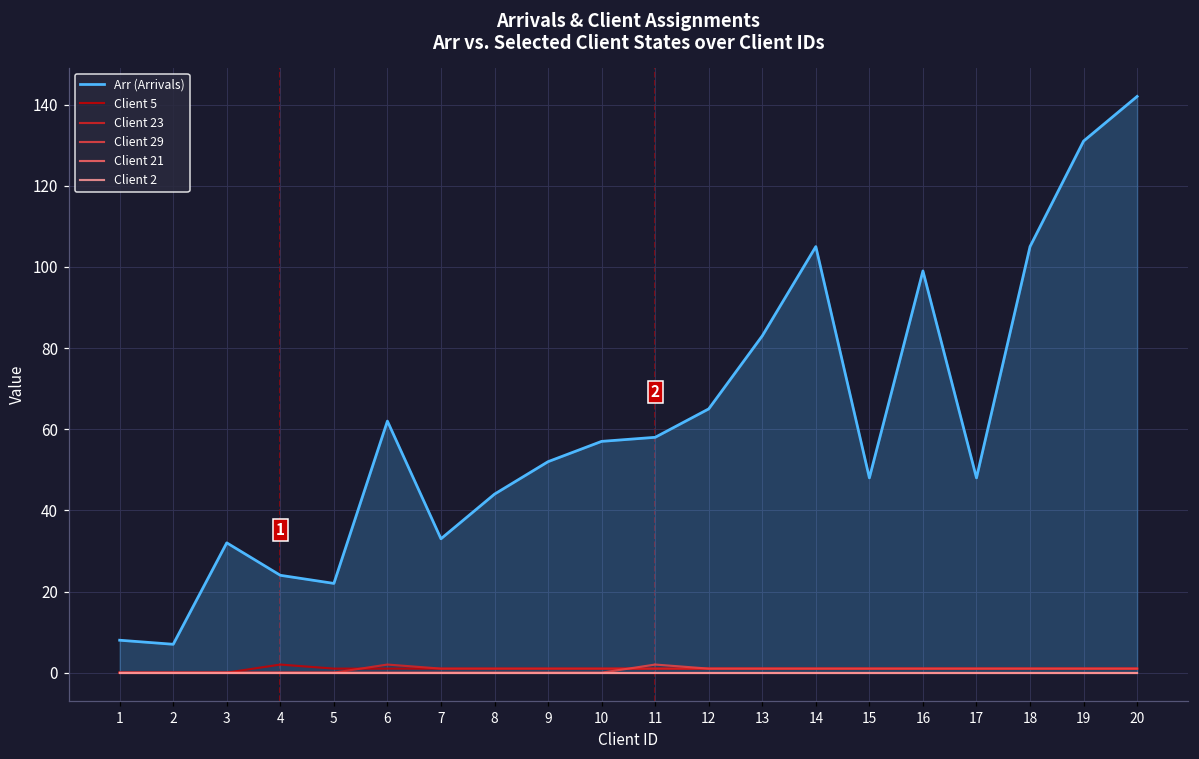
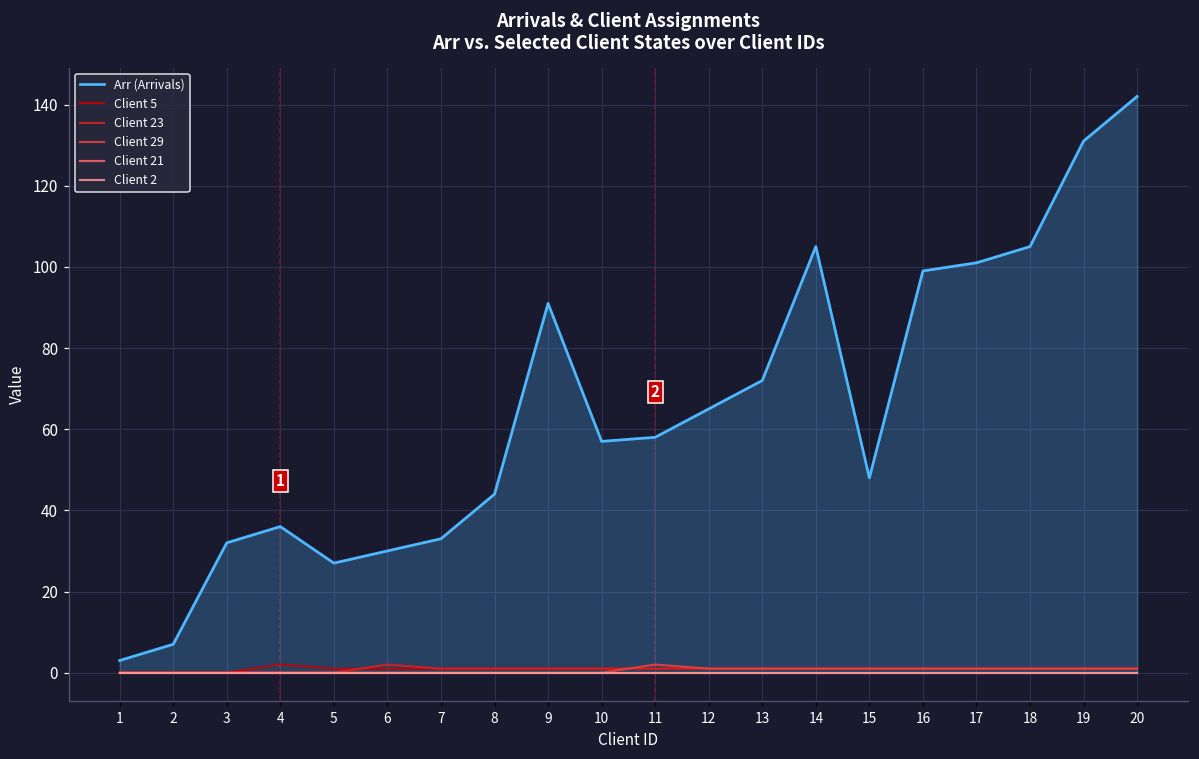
  {
    "Arr (Arrivals)": {
-     "1": 8,
+     "1": 3,
      "2": 7,
      "3": 32,
-     "4": 24,
-     "5": 22,
-     "6": 62,
+     "4": 36,
+     "5": 27,
+     "6": 30,
      "7": 33,
      "8": 44,
-     "9": 52,
+     "9": 91,
      "10": 57,
      "11": 58,
      "12": 65,
-     "13": 83,
+     "13": 72,
      "14": 105,
      "15": 48,
      "16": 99,
-     "17": 48,
+     "17": 101,
      "18": 105,
      "19": 131,
      "20": 142
    },
    "Client 2": {
      "11": 0,
      "12": 0,
      "13": 0,
      "14": 0,
      "15": 0,
      "16": 0,
      "17": 0,
      "18": 0,
      "19": 0,
      "20": 0
    }
  }
